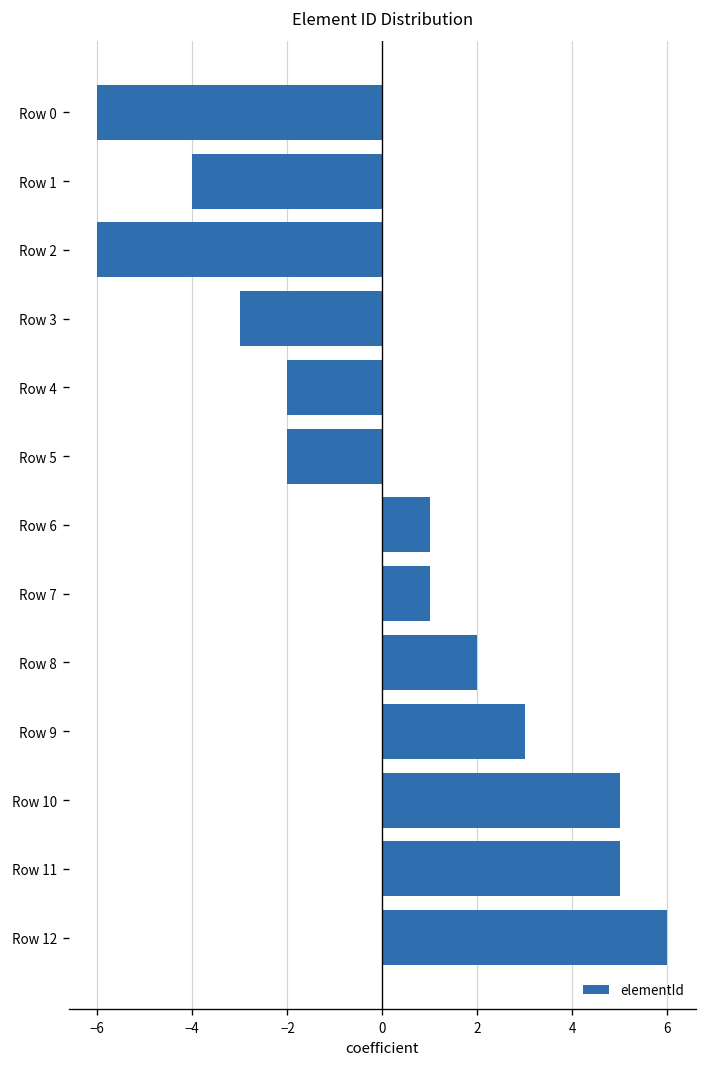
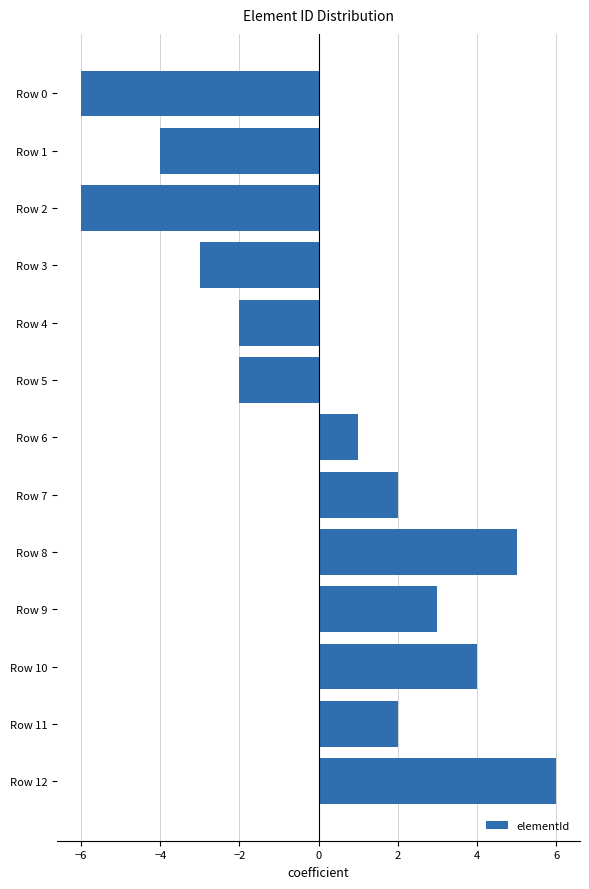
  {
    "Row 0": -6.0,
    "Row 1": -4.0,
    "Row 2": -6.0,
    "Row 3": -3.0,
    "Row 4": -2.0,
    "Row 5": -2.0,
    "Row 6": 1.0,
-   "Row 7": 1.0,
-   "Row 8": 2.0,
+   "Row 7": 2.0,
+   "Row 8": 5.0,
    "Row 9": 3.0,
-   "Row 10": 5.0,
-   "Row 11": 5.0,
+   "Row 10": 4.0,
+   "Row 11": 2.0,
    "Row 12": 6.0
  }
